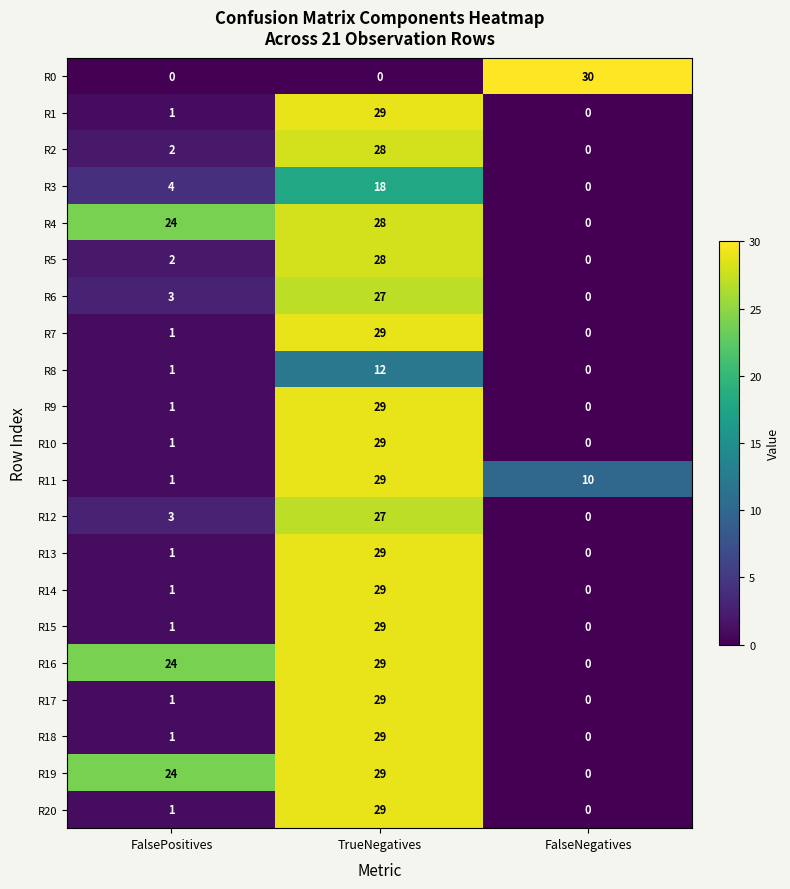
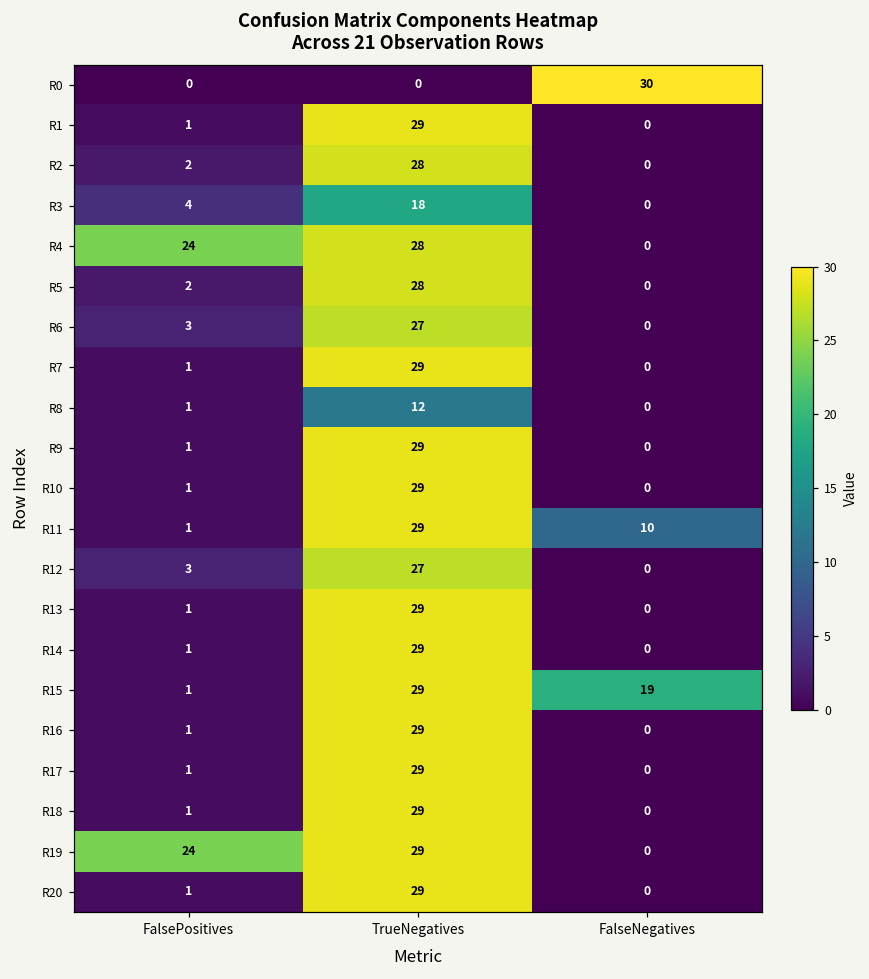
  {
    "R0": {
      "FalsePositives": 0,
      "TrueNegatives": 0,
      "FalseNegatives": 30
    },
    "R1": {
      "FalsePositives": 1,
      "TrueNegatives": 29,
      "FalseNegatives": 0
    },
    "R2": {
      "FalsePositives": 2,
      "TrueNegatives": 28,
      "FalseNegatives": 0
    },
    "R3": {
      "FalsePositives": 4,
      "TrueNegatives": 18,
      "FalseNegatives": 0
    },
    "R4": {
      "FalsePositives": 24,
      "TrueNegatives": 28,
      "FalseNegatives": 0
    },
    "R5": {
      "FalsePositives": 2,
      "TrueNegatives": 28,
      "FalseNegatives": 0
    },
    "R6": {
      "FalsePositives": 3,
      "TrueNegatives": 27,
      "FalseNegatives": 0
    },
    "R7": {
      "FalsePositives": 1,
      "TrueNegatives": 29,
      "FalseNegatives": 0
    },
    "R8": {
      "FalsePositives": 1,
      "TrueNegatives": 12,
      "FalseNegatives": 0
    },
    "R9": {
      "FalsePositives": 1,
      "TrueNegatives": 29,
      "FalseNegatives": 0
    },
    "R10": {
      "FalsePositives": 1,
      "TrueNegatives": 29,
      "FalseNegatives": 0
    },
    "R11": {
      "FalsePositives": 1,
      "TrueNegatives": 29,
      "FalseNegatives": 10
    },
    "R12": {
      "FalsePositives": 3,
      "TrueNegatives": 27,
      "FalseNegatives": 0
    },
    "R13": {
      "FalsePositives": 1,
      "TrueNegatives": 29,
      "FalseNegatives": 0
    },
    "R14": {
      "FalsePositives": 1,
      "TrueNegatives": 29,
      "FalseNegatives": 0
    },
    "R15": {
      "FalsePositives": 1,
      "TrueNegatives": 29,
-     "FalseNegatives": 0
+     "FalseNegatives": 19
    },
    "R16": {
-     "FalsePositives": 24,
+     "FalsePositives": 1,
      "TrueNegatives": 29,
      "FalseNegatives": 0
    },
    "R17": {
      "FalsePositives": 1,
      "TrueNegatives": 29,
      "FalseNegatives": 0
    },
    "R18": {
      "FalsePositives": 1,
      "TrueNegatives": 29,
      "FalseNegatives": 0
    },
    "R19": {
      "FalsePositives": 24,
      "TrueNegatives": 29,
      "FalseNegatives": 0
    },
    "R20": {
      "FalsePositives": 1,
      "TrueNegatives": 29,
      "FalseNegatives": 0
    }
  }
